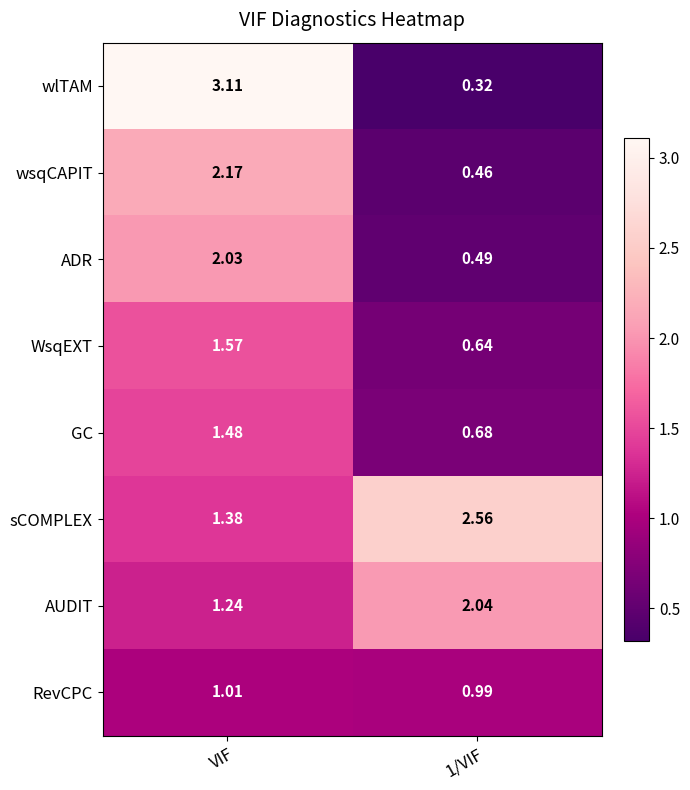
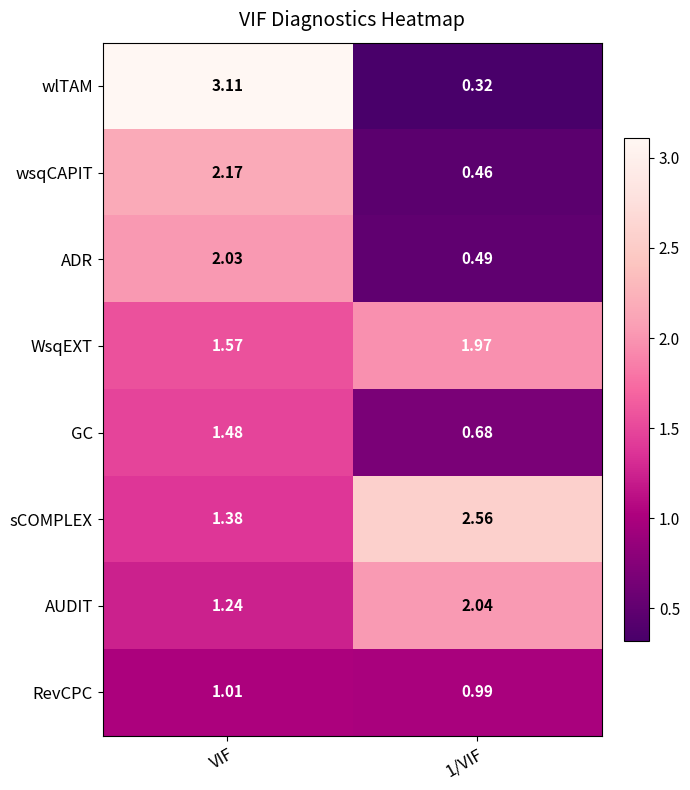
  {
    "wlTAM": {
      "VIF": 3.11,
      "1/VIF": 0.32
    },
    "wsqCAPIT": {
      "VIF": 2.17,
      "1/VIF": 0.46
    },
    "ADR": {
      "VIF": 2.03,
      "1/VIF": 0.49
    },
    "WsqEXT": {
      "VIF": 1.57,
-     "1/VIF": 0.64
+     "1/VIF": 1.97
    },
    "GC": {
      "VIF": 1.48,
      "1/VIF": 0.68
    },
    "sCOMPLEX": {
      "VIF": 1.38,
      "1/VIF": 2.56
    },
    "AUDIT": {
      "VIF": 1.24,
      "1/VIF": 2.04
    },
    "RevCPC": {
      "VIF": 1.01,
      "1/VIF": 0.99
    }
  }
